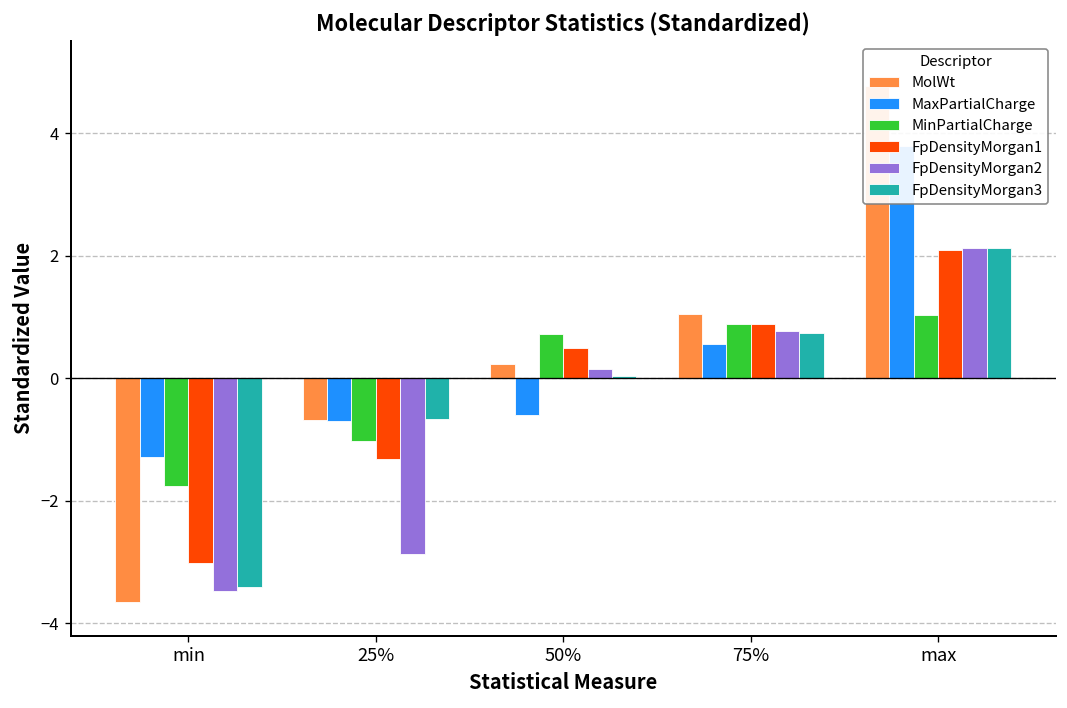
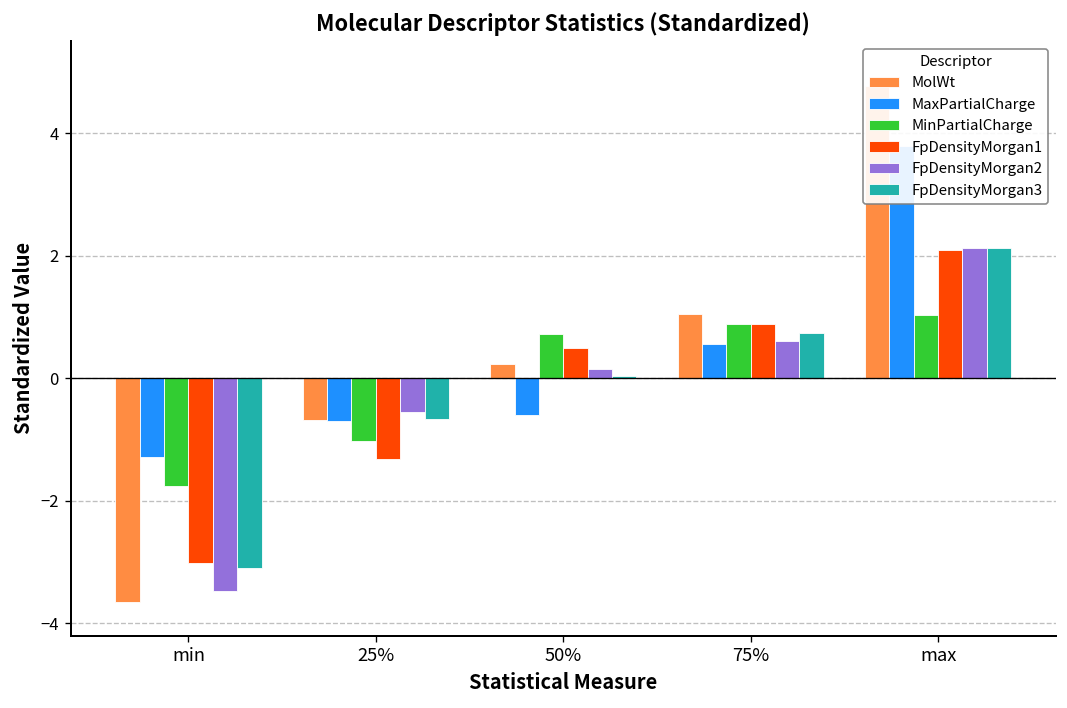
  {
    "MolWt": {
      "min": -3.6,
      "25%": -0.7,
      "50%": 0.2,
      "75%": 1.0
    },
    "MaxPartialCharge": {
      "min": -1.3,
      "25%": -0.7,
      "50%": -0.6,
      "75%": 0.6
    },
    "MinPartialCharge": {
      "min": -1.8,
      "25%": -1.0,
      "50%": 0.7,
      "75%": 0.9,
      "max": 1.0
    },
    "FpDensityMorgan1": {
      "min": -3.0,
      "25%": -1.3,
      "50%": 0.5,
      "75%": 0.9,
      "max": 2.1
    },
    "FpDensityMorgan2": {
      "min": -3.5,
-     "25%": -2.9,
+     "25%": -0.6,
      "50%": 0.1,
-     "75%": 0.8,
+     "75%": 0.6,
      "max": 2.1
    },
    "FpDensityMorgan3": {
-     "min": -3.4,
+     "min": -3.1,
      "25%": -0.7,
      "75%": 0.7,
      "max": 2.1
    }
  }
